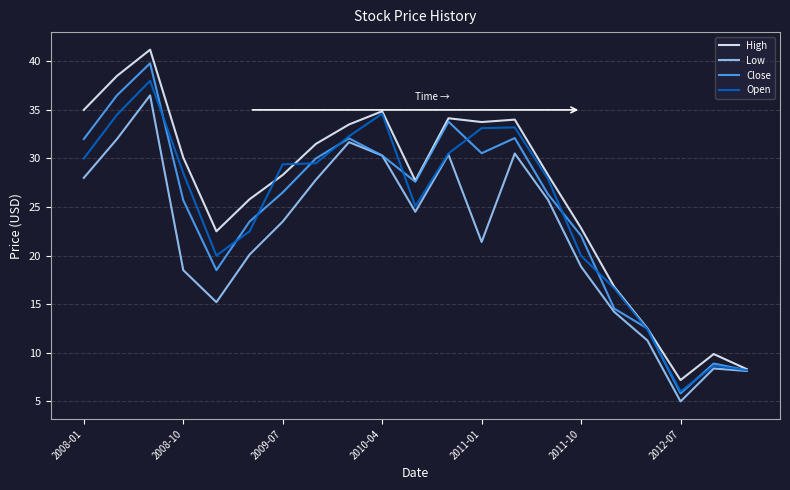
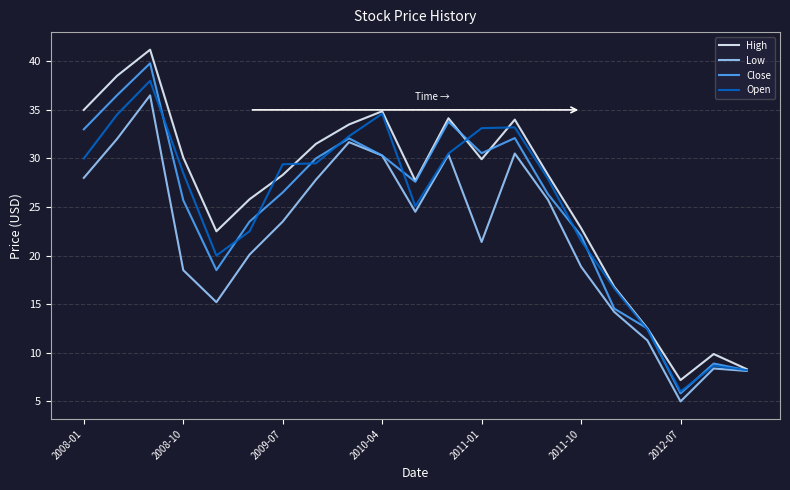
  {
    "High": {
      "2008-01": 35,
      "2008-10": 30,
      "2009-07": 28,
-     "2011-01": 34,
+     "2011-01": 30,
      "2011-10": 23,
      "2012-07": 7
    },
    "Low": {
      "2008-01": 28,
      "2008-10": 19,
      "2009-07": 24,
      "2011-01": 21,
      "2011-10": 19,
      "2012-07": 5
    },
    "Close": {
-     "2008-01": 32,
+     "2008-01": 33,
      "2008-10": 26,
      "2009-07": 27,
      "2011-01": 31,
      "2011-10": 22
    },
    "Open": {
      "2008-01": 30,
      "2008-10": 29,
      "2009-07": 29,
      "2011-01": 33,
-     "2011-10": 20
+     "2011-10": 22
    }
  }
